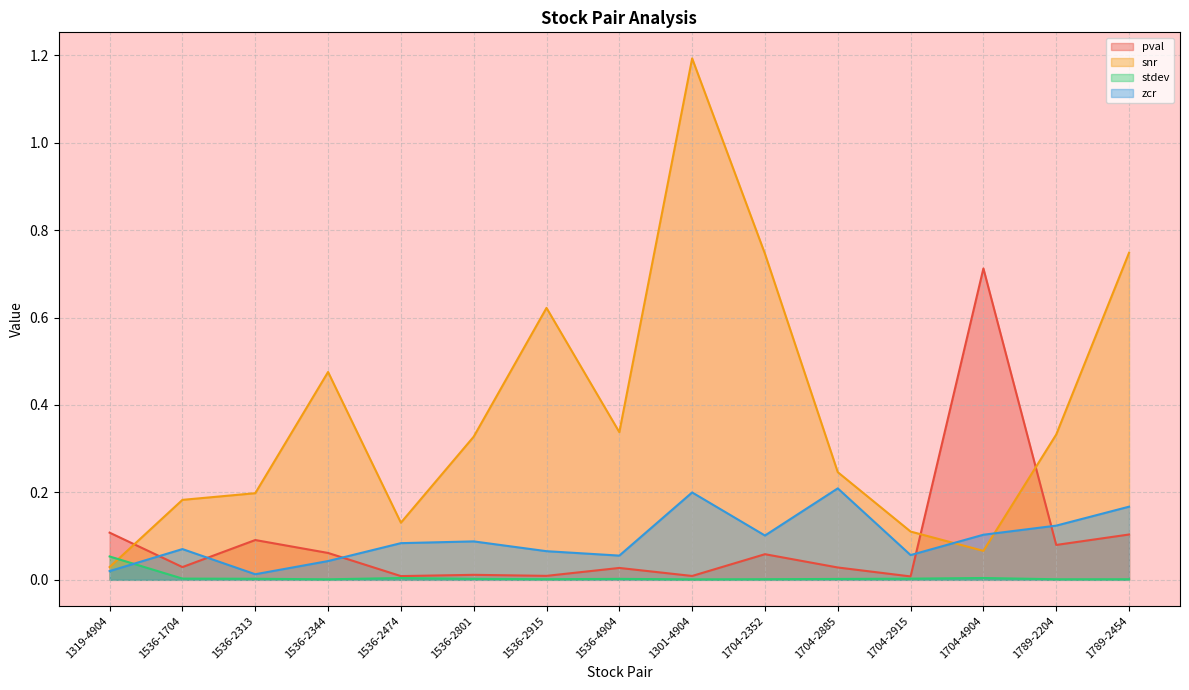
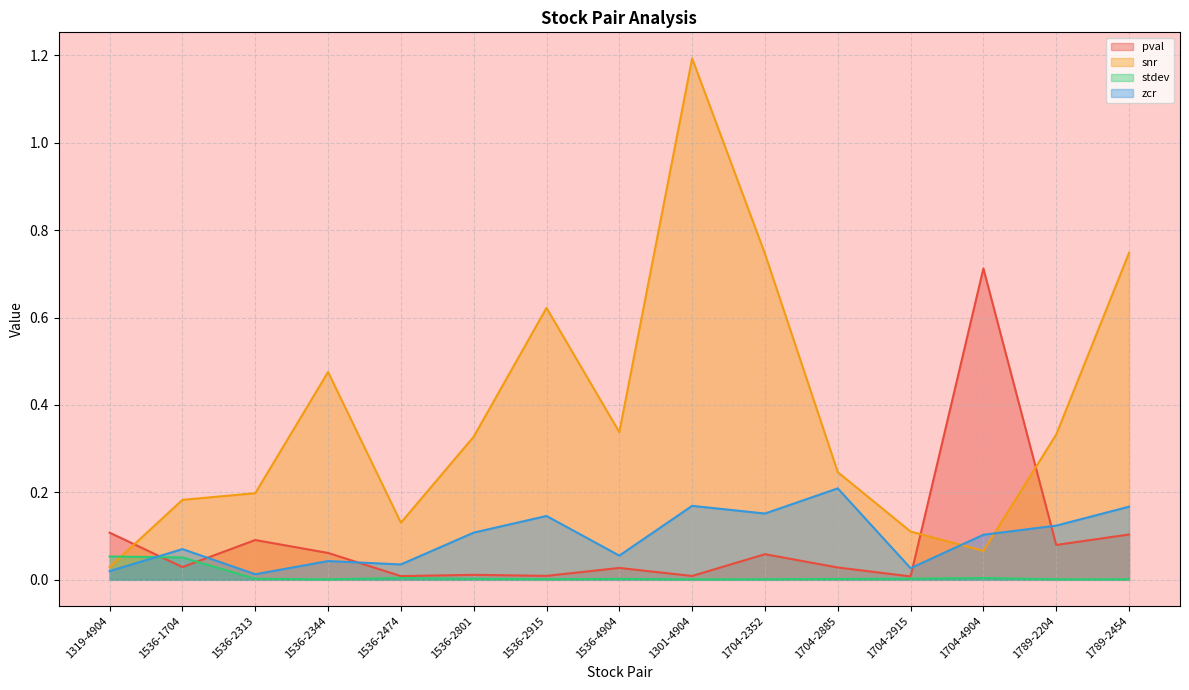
  {
    "stdev": {
      "1319-4904": 0.05,
-     "1536-1704": 0.00,
+     "1536-1704": 0.05,
      "1536-2313": 0.00,
      "1536-2344": 0.00,
      "1536-2801": 0.00,
      "1536-2915": 0.00,
      "1536-4904": 0.00,
      "1301-4904": 0.00,
      "1704-2352": 0.00,
      "1704-2885": 0.00,
      "1704-4904": 0.00,
      "1789-2204": 0.00,
      "1789-2454": 0.00
    },
    "zcr": {
      "1319-4904": 0.02,
      "1536-1704": 0.07,
      "1536-2313": 0.01,
      "1536-2344": 0.04,
-     "1536-2474": 0.08,
-     "1536-2801": 0.09,
-     "1536-2915": 0.07,
+     "1536-2474": 0.04,
+     "1536-2801": 0.11,
+     "1536-2915": 0.15,
      "1536-4904": 0.06,
-     "1301-4904": 0.20,
-     "1704-2352": 0.10,
+     "1301-4904": 0.17,
+     "1704-2352": 0.15,
      "1704-2885": 0.21,
-     "1704-2915": 0.06,
+     "1704-2915": 0.03,
      "1704-4904": 0.10,
      "1789-2204": 0.12,
      "1789-2454": 0.17
    }
  }
